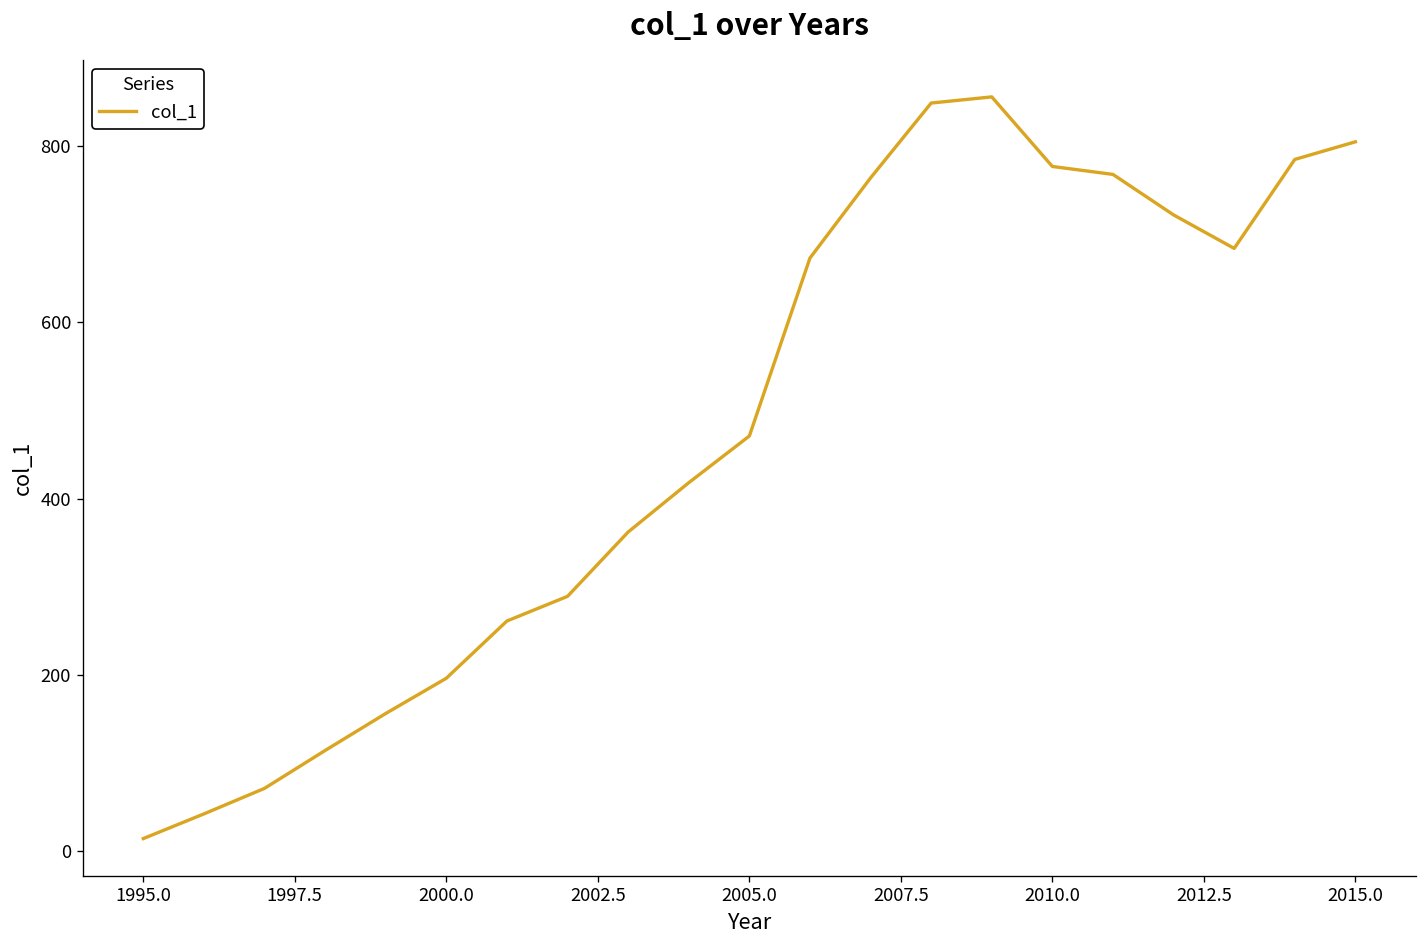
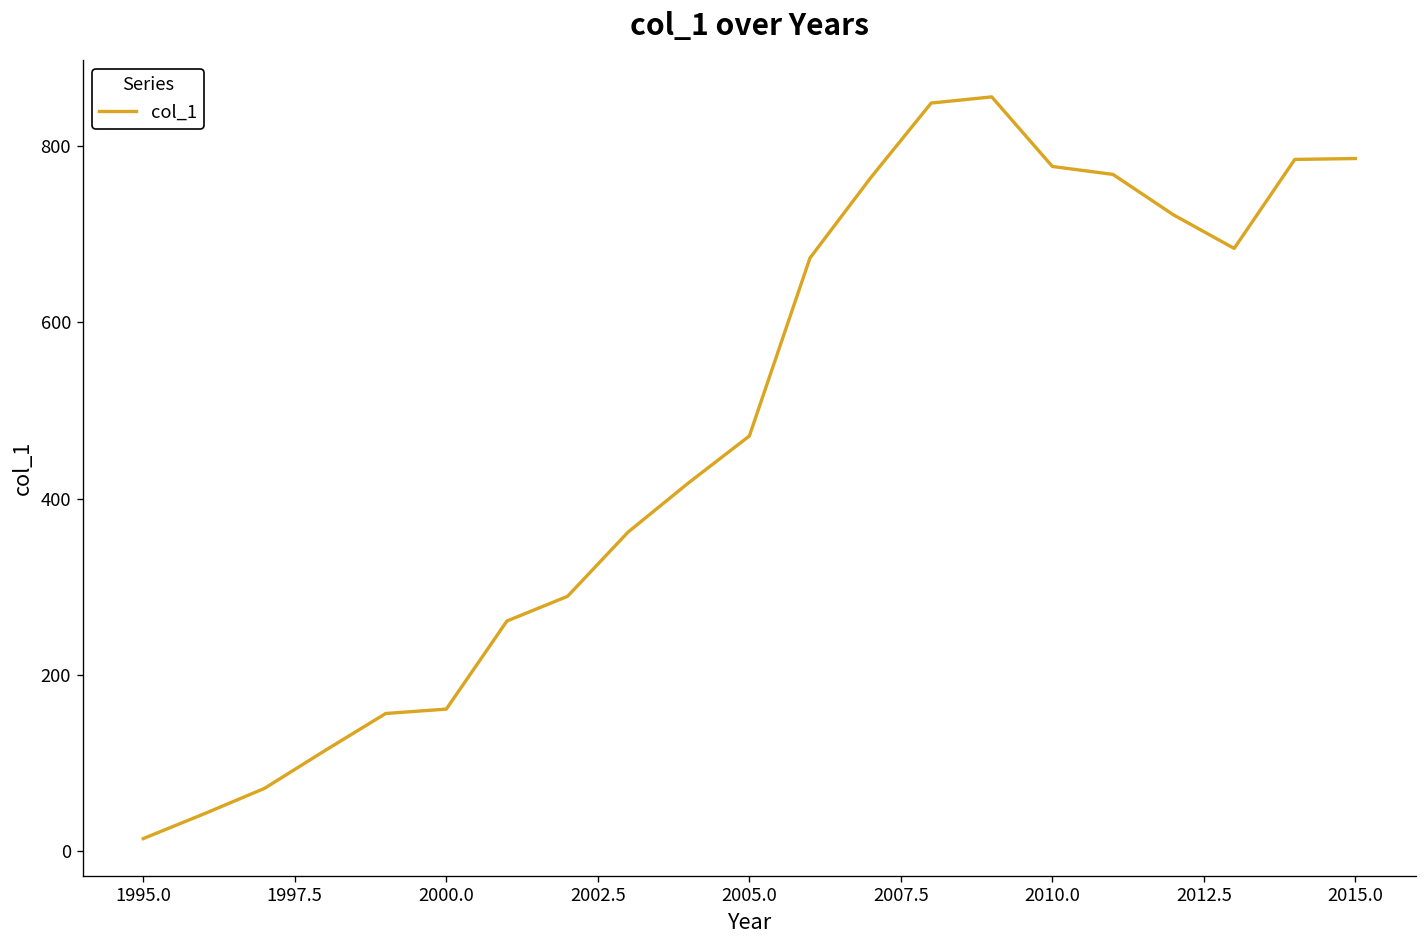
  {
    "1995.0": 10,
-   "2000.0": 200,
+   "2000.0": 160,
    "2005.0": 470,
    "2010.0": 780,
-   "2015.0": 810
+   "2015.0": 790
  }
